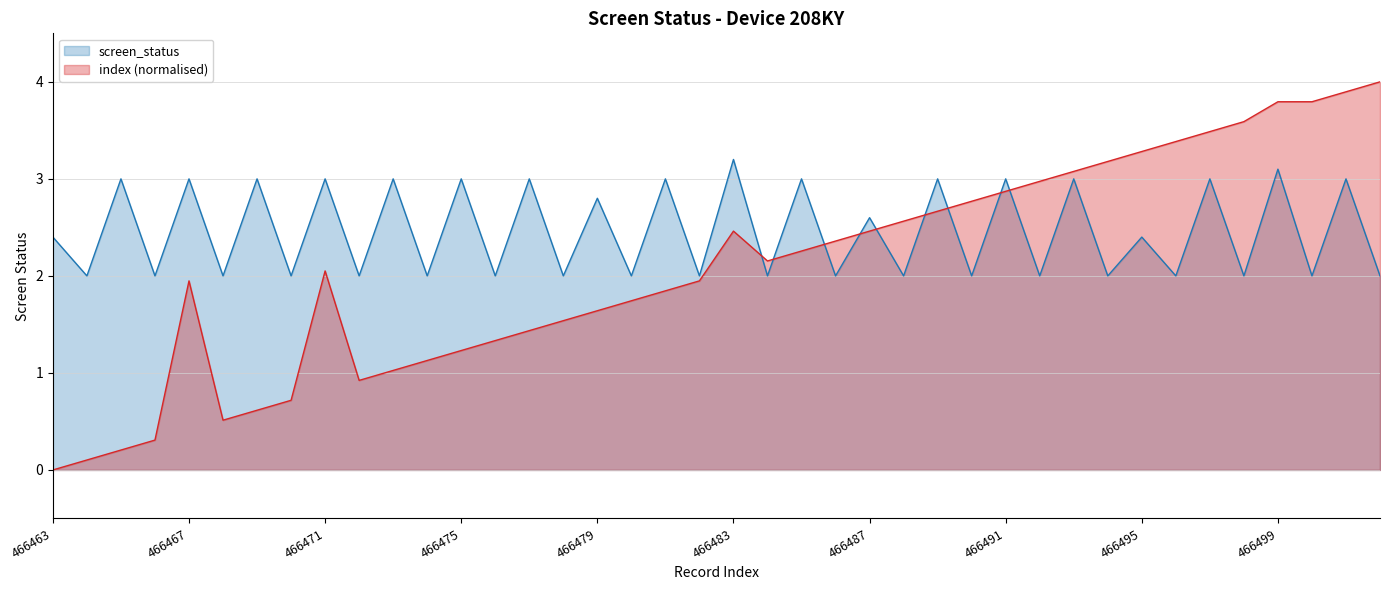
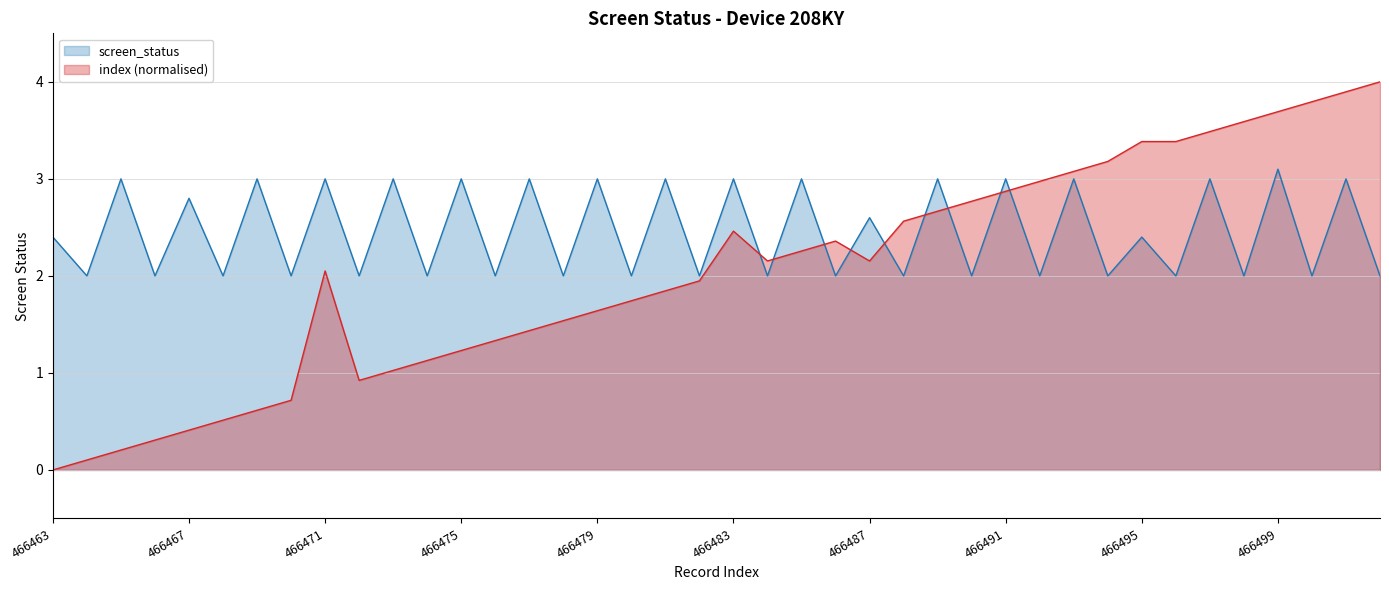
  {
    "screen_status": {
      "466463": 2.4,
-     "466467": 3.0,
+     "466467": 2.8,
      "466471": 3.0,
      "466475": 3.0,
-     "466479": 2.8,
-     "466483": 3.2,
+     "466479": 3.0,
+     "466483": 3.0,
      "466487": 2.6,
      "466491": 3.0,
      "466495": 2.4,
      "466499": 3.1
    },
    "index (normalised)": {
      "466463": 0.0,
-     "466467": 1.9,
+     "466467": 0.4,
      "466471": 2.1,
      "466475": 1.2,
      "466479": 1.6,
      "466483": 2.5,
-     "466487": 2.5,
+     "466487": 2.2,
      "466491": 2.9,
-     "466495": 3.3,
-     "466499": 3.8
+     "466495": 3.4,
+     "466499": 3.7
    }
  }
